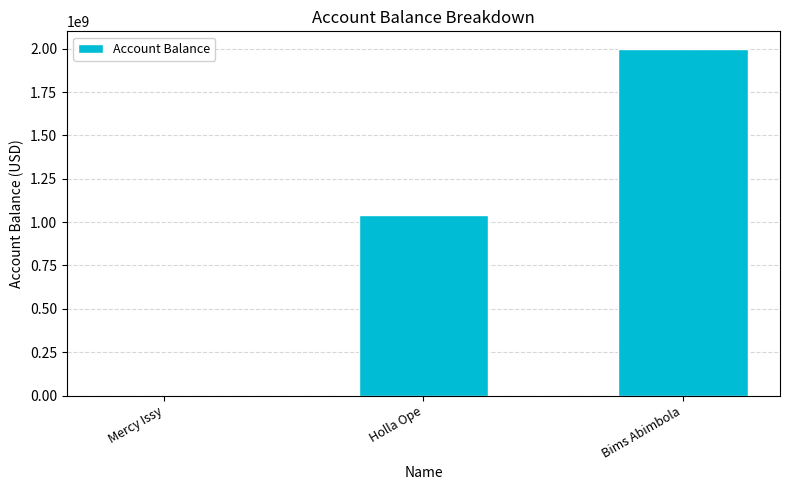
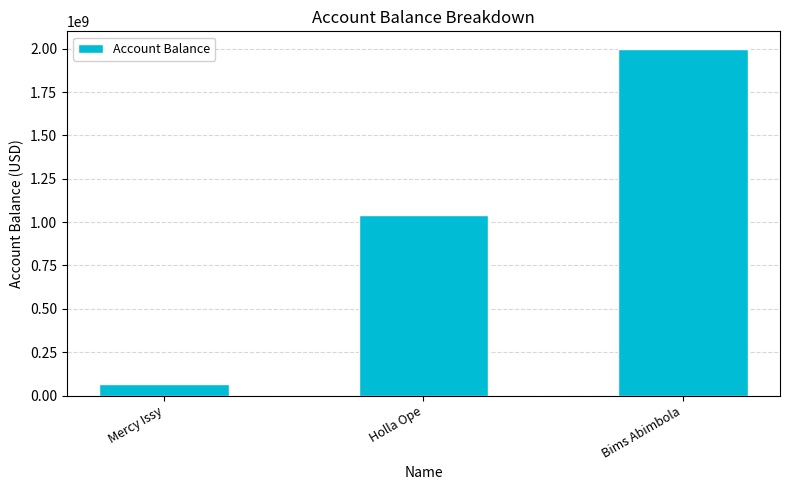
  {
-   "Mercy Issy": 0,
+   "Mercy Issy": 70000000,
    "Holla Ope": 1040000000,
    "Bims Abimbola": 2000000000
  }
